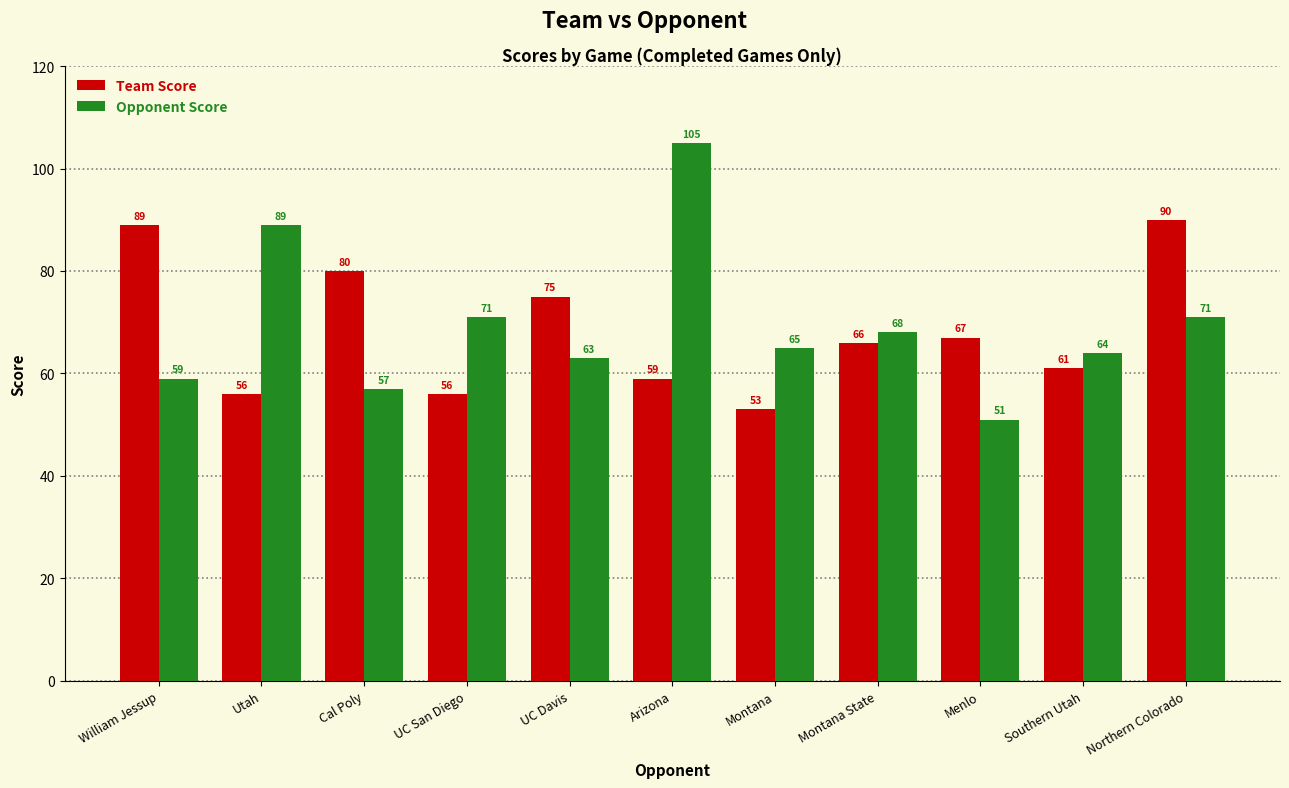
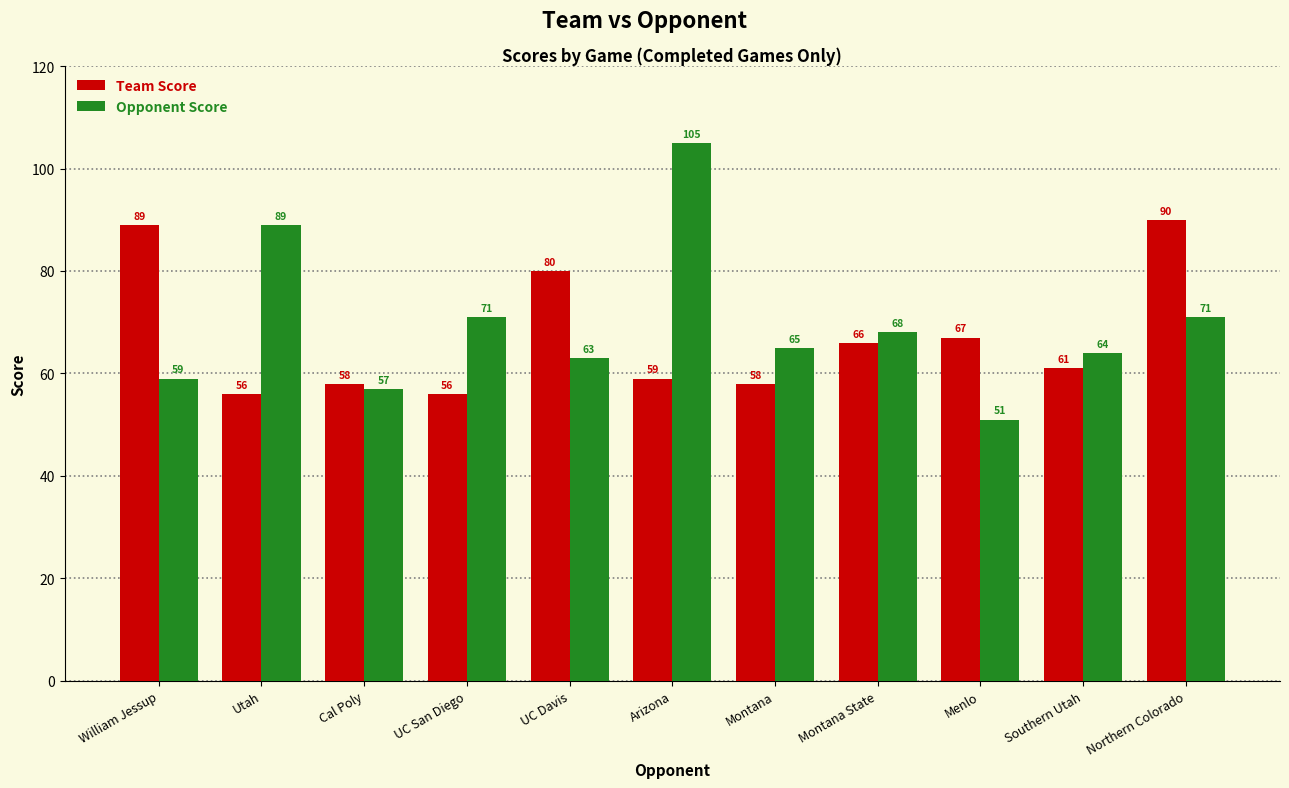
  {
    "Team Score": {
      "William Jessup": 89,
      "Utah": 56,
-     "Cal Poly": 80,
+     "Cal Poly": 58,
      "UC San Diego": 56,
-     "UC Davis": 75,
+     "UC Davis": 80,
      "Arizona": 59,
-     "Montana": 53,
+     "Montana": 58,
      "Montana State": 66,
      "Menlo": 67,
      "Southern Utah": 61,
      "Northern Colorado": 90
    },
    "Opponent Score": {
      "William Jessup": 59,
      "Utah": 89,
      "Cal Poly": 57,
      "UC San Diego": 71,
      "UC Davis": 63,
      "Arizona": 105,
      "Montana": 65,
      "Montana State": 68,
      "Menlo": 51,
      "Southern Utah": 64,
      "Northern Colorado": 71
    }
  }
